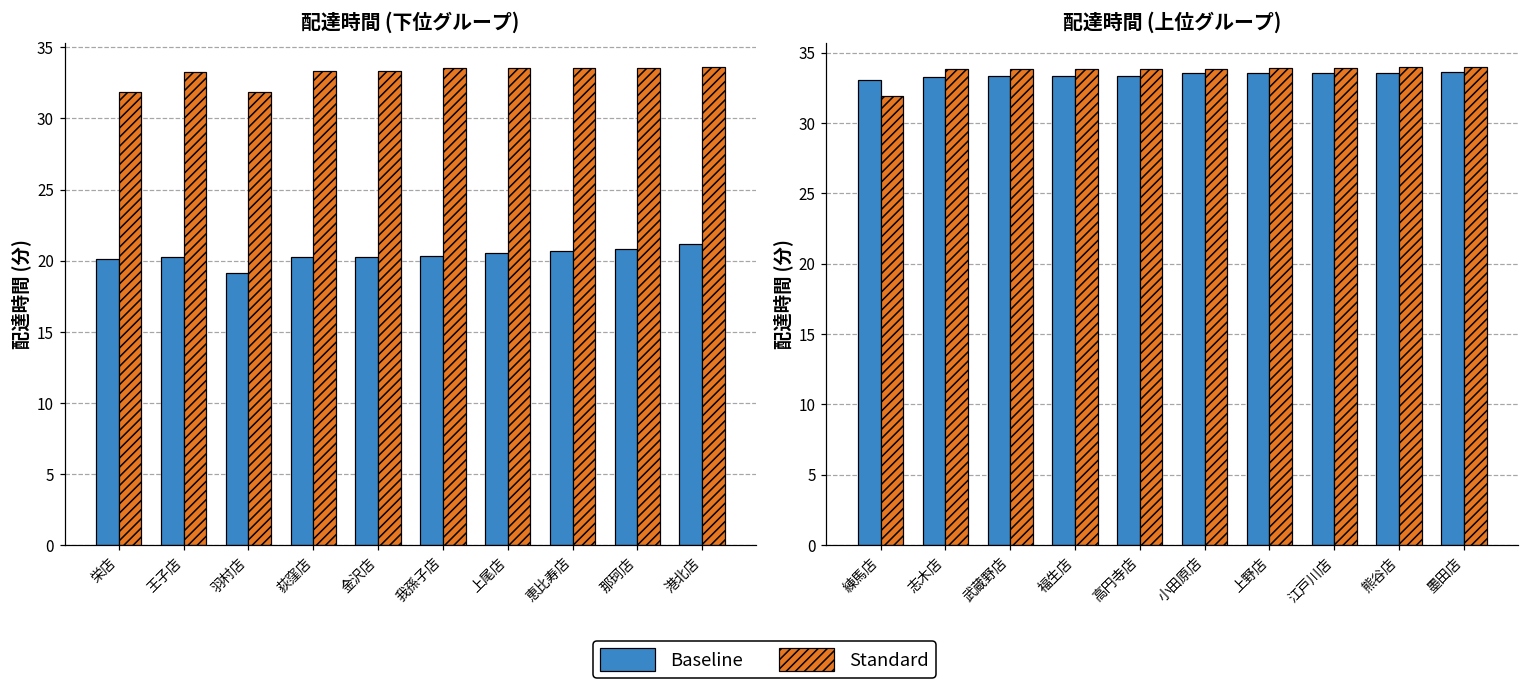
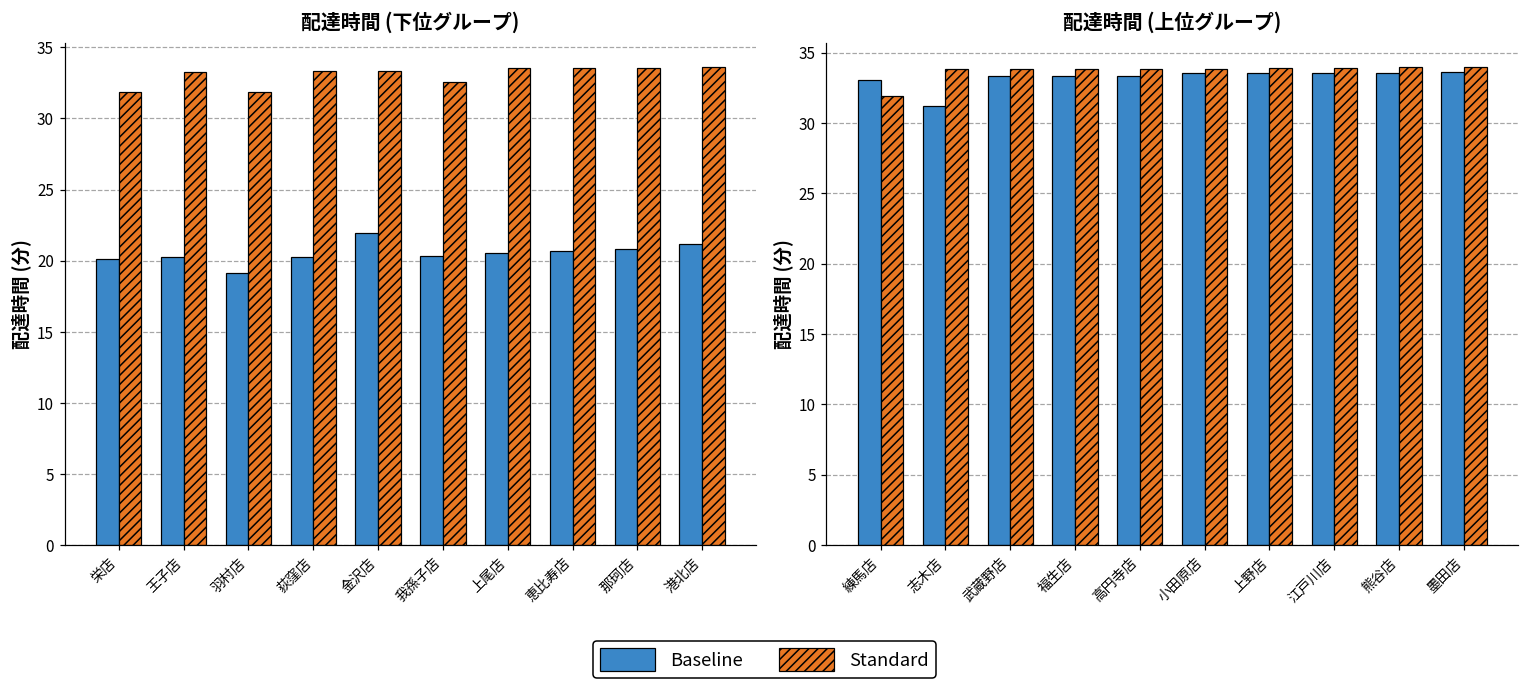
  {
    "配達時間 (下位グループ)": {
      "Baseline": {
        "栄店": 20.1,
        "王子店": 20.2,
        "羽村店": 19.1,
        "荻窪店": 20.3,
-       "金沢店": 20.3,
+       "金沢店": 21.9,
        "我孫子店": 20.4,
        "上尾店": 20.5,
        "恵比寿店": 20.7,
        "那珂店": 20.8,
        "港北店": 21.2
      },
      "Standard": {
        "栄店": 31.9,
        "王子店": 33.2,
        "羽村店": 31.8,
        "荻窪店": 33.3,
        "金沢店": 33.3,
-       "我孫子店": 33.5,
+       "我孫子店": 32.6,
        "上尾店": 33.6,
        "恵比寿店": 33.6,
        "那珂店": 33.6,
        "港北店": 33.6
      }
    },
    "配達時間 (上位グループ)": {
      "Baseline": {
        "練馬店": 33.1,
-       "志木店": 33.2,
+       "志木店": 31.2,
        "武蔵野店": 33.3,
        "福生店": 33.3,
        "高円寺店": 33.3,
        "小田原店": 33.5,
        "上野店": 33.6,
        "江戸川店": 33.6,
        "熊谷店": 33.6,
        "墨田店": 33.6
      },
      "Standard": {
        "練馬店": 31.9,
        "志木店": 33.8,
        "武蔵野店": 33.9,
        "福生店": 33.9,
        "高円寺店": 33.9,
        "小田原店": 33.9,
        "上野店": 33.9,
        "江戸川店": 33.9,
        "熊谷店": 34.0,
        "墨田店": 34.0
      }
    }
  }
